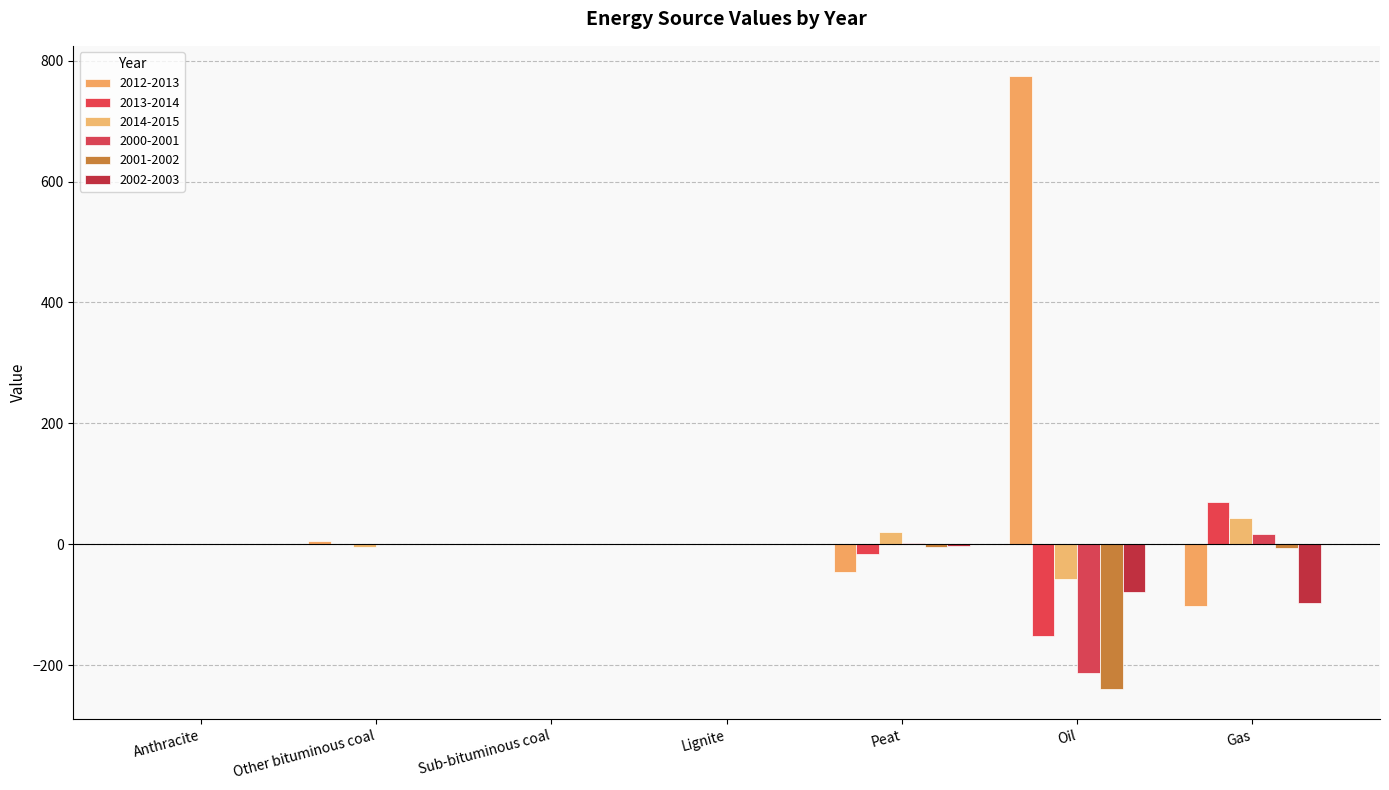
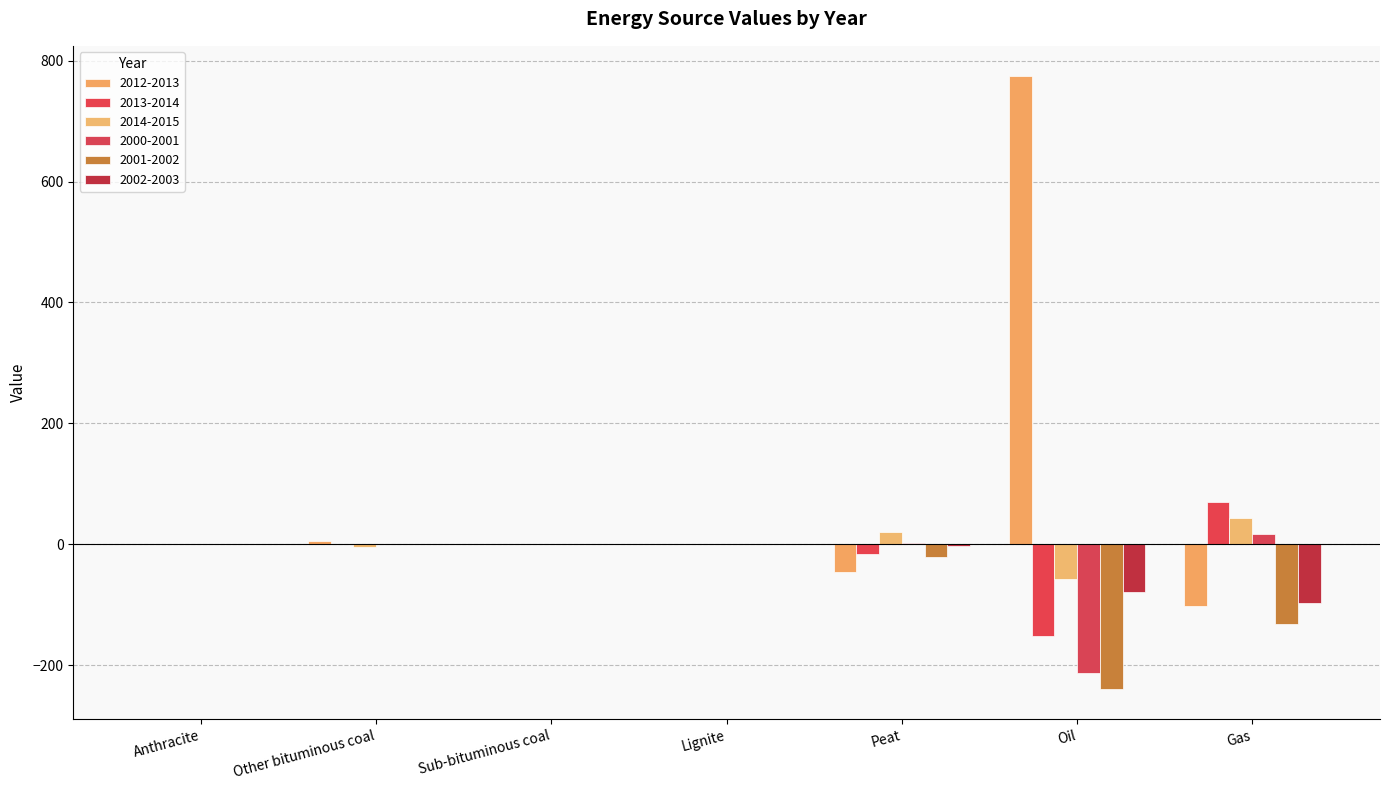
  {
    "2001-2002": {
      "Anthracite": 0,
      "Other bituminous coal": 0,
      "Sub-bituminous coal": 0,
      "Lignite": 0,
-     "Peat": 0,
+     "Peat": -20,
      "Oil": -240,
-     "Gas": -10
+     "Gas": -130
    }
  }
